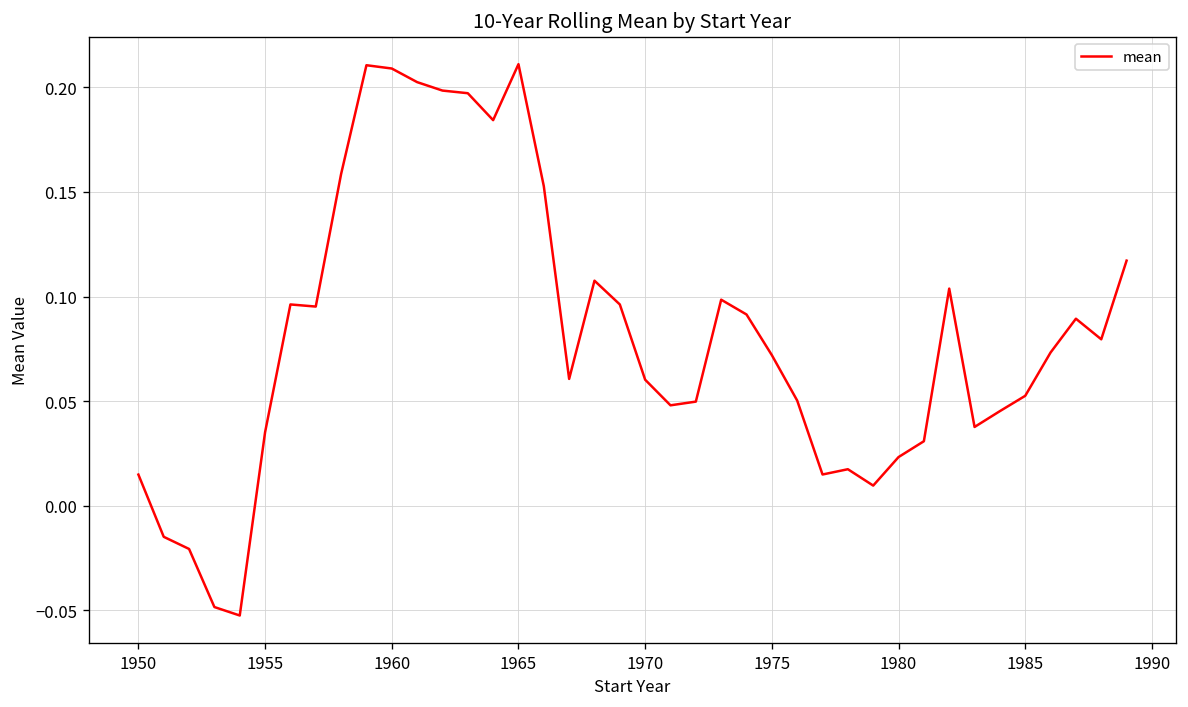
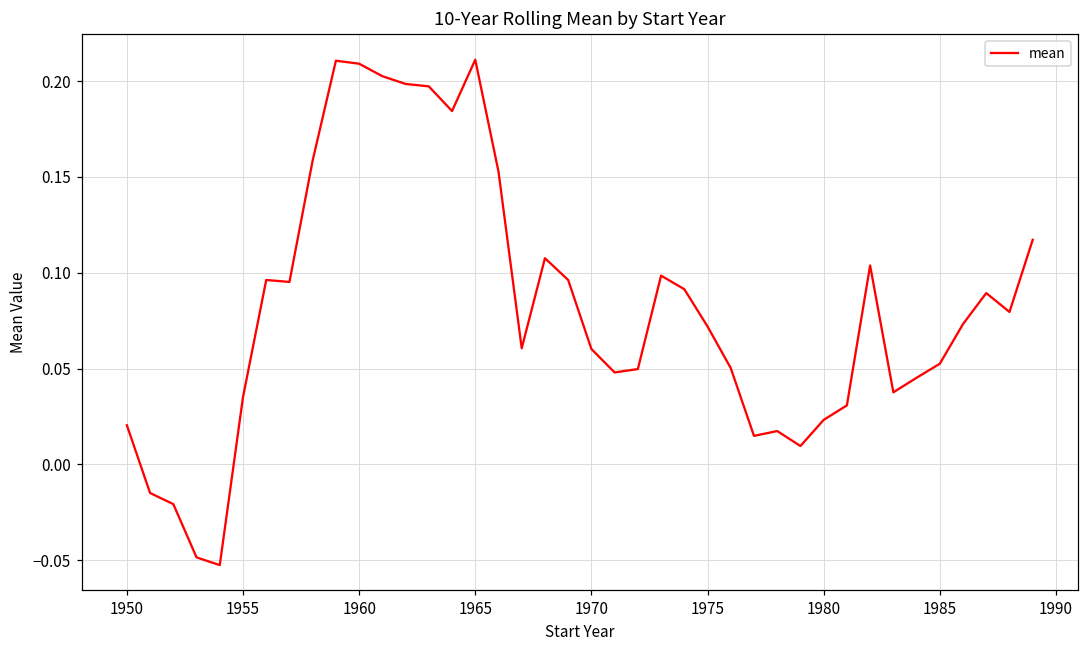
  {
-   "1950": 0.015,
+   "1950": 0.020,
    "1955": 0.035,
    "1960": 0.209,
    "1965": 0.211,
    "1970": 0.060,
    "1975": 0.072,
    "1980": 0.023,
    "1985": 0.053
  }
